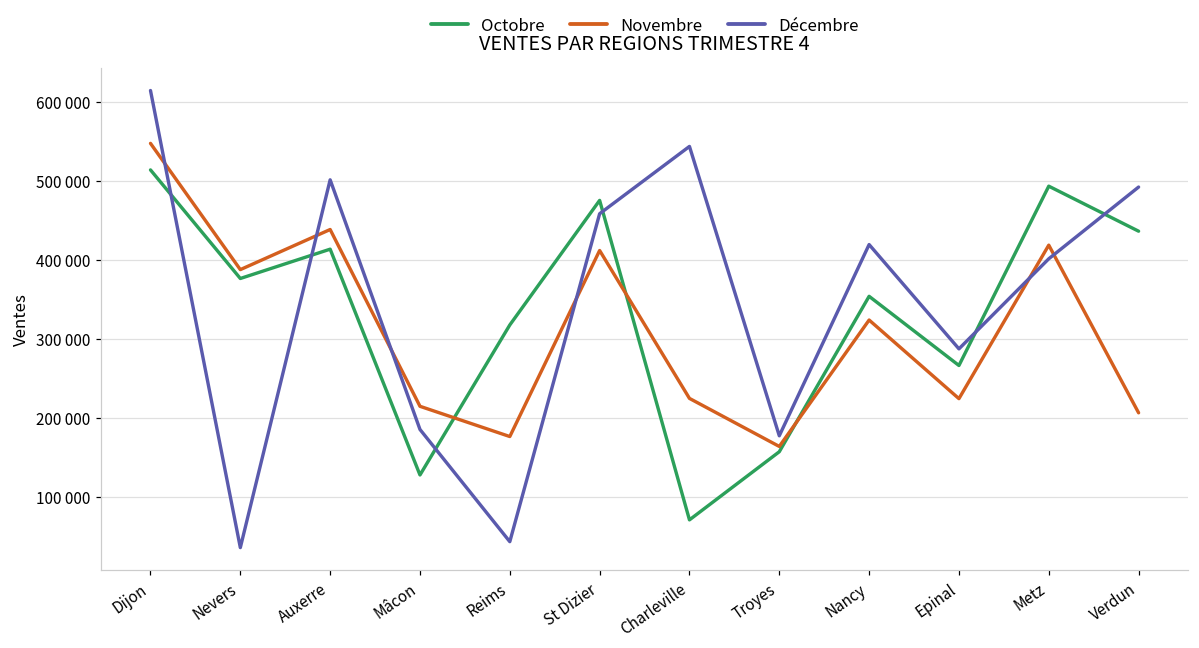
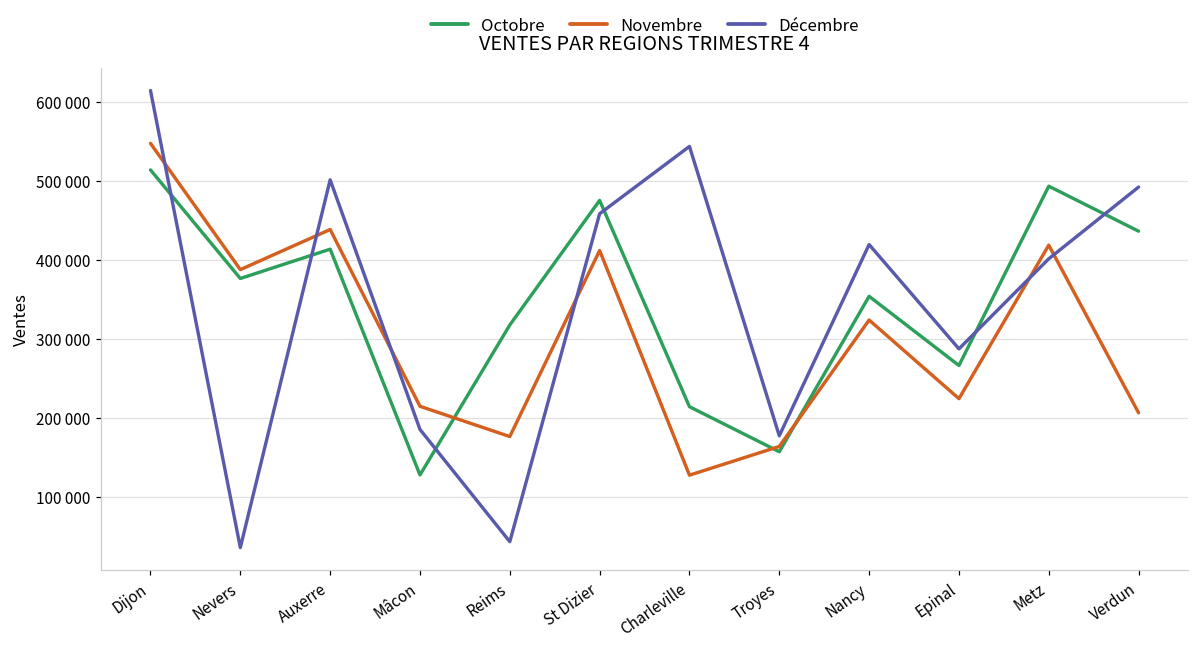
  {
    "Octobre": {
      "Dijon": 510000,
      "Nevers": 380000,
      "Auxerre": 410000,
      "Mâcon": 130000,
      "Reims": 320000,
      "St Dizier": 480000,
-     "Charleville": 70000,
+     "Charleville": 210000,
      "Troyes": 160000,
      "Nancy": 350000,
      "Epinal": 270000,
      "Metz": 490000,
      "Verdun": 440000
    },
    "Novembre": {
      "Dijon": 550000,
      "Nevers": 390000,
      "Auxerre": 440000,
      "Mâcon": 210000,
      "Reims": 180000,
      "St Dizier": 410000,
-     "Charleville": 220000,
+     "Charleville": 130000,
      "Troyes": 160000,
      "Nancy": 320000,
      "Epinal": 220000,
      "Metz": 420000,
      "Verdun": 210000
    },
    "Décembre": {
      "Dijon": 610000,
      "Nevers": 40000,
      "Auxerre": 500000,
      "Mâcon": 190000,
      "Reims": 40000,
      "St Dizier": 460000,
      "Charleville": 540000,
      "Troyes": 180000,
      "Nancy": 420000,
      "Epinal": 290000,
      "Metz": 400000,
      "Verdun": 490000
    }
  }
